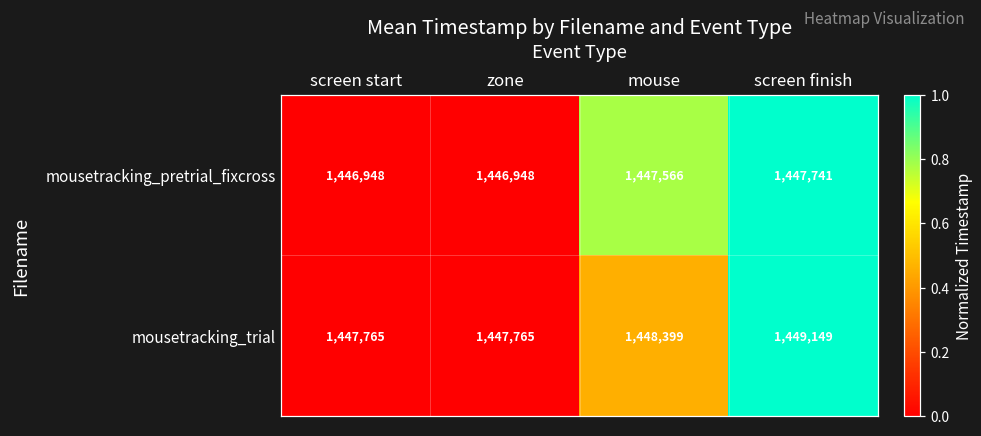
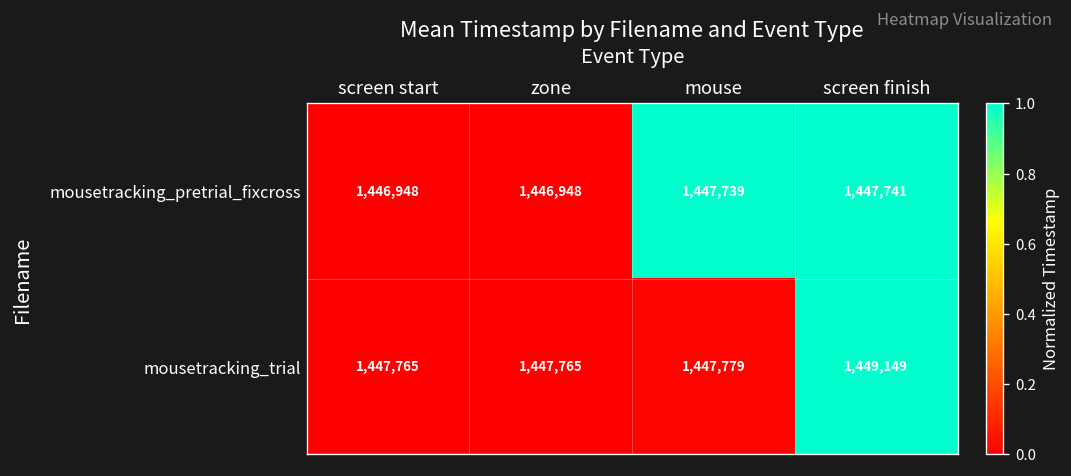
  {
    "mousetracking_pretrial_fixcross": {
      "screen start": "1,446,948",
      "zone": "1,446,948",
-     "mouse": "1,447,566",
+     "mouse": "1,447,739",
      "screen finish": "1,447,741"
    },
    "mousetracking_trial": {
      "screen start": "1,447,765",
      "zone": "1,447,765",
-     "mouse": "1,448,399",
+     "mouse": "1,447,779",
      "screen finish": "1,449,149"
    }
  }
